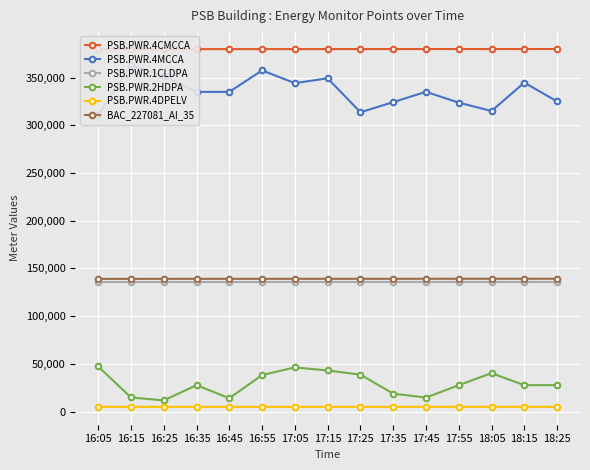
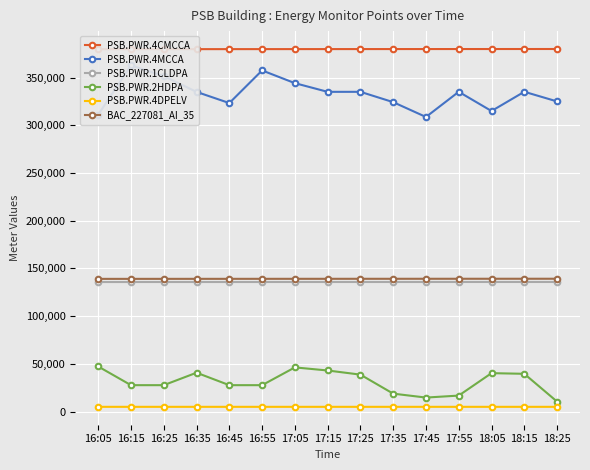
  {
    "PSB.PWR.4CMCCA": {
      "16:45": "380,000",
      "16:55": "380,000",
      "17:05": "380,000",
      "17:15": "380,000",
      "17:25": "380,000",
      "17:35": "380,000",
      "17:45": "380,000",
      "17:55": "380,000",
      "18:05": "380,000",
      "18:15": "380,000",
      "18:25": "380,000"
    },
    "PSB.PWR.4MCCA": {
-     "16:45": "340,000",
+     "16:45": "320,000",
      "16:55": "360,000",
      "17:05": "340,000",
-     "17:15": "350,000",
-     "17:25": "310,000",
+     "17:15": "340,000",
+     "17:25": "340,000",
      "17:35": "320,000",
-     "17:45": "340,000",
-     "17:55": "320,000",
+     "17:45": "310,000",
+     "17:55": "340,000",
      "18:05": "310,000",
-     "18:15": "345,000",
+     "18:15": "335,000",
      "18:25": "330,000"
    },
    "PSB.PWR.1CLDPA": {
      "16:05": "140,000",
      "16:15": "140,000",
      "16:25": "140,000",
      "16:35": "140,000",
      "16:45": "140,000",
      "16:55": "140,000",
      "17:05": "140,000",
      "17:15": "140,000",
      "17:25": "140,000",
      "17:35": "140,000",
      "17:45": "140,000",
      "17:55": "140,000",
      "18:05": "140,000",
      "18:15": "140,000",
      "18:25": "140,000"
    },
    "PSB.PWR.2HDPA": {
      "16:05": "50,000",
-     "16:15": "10,000",
-     "16:25": "10,000",
-     "16:35": "30,000",
-     "16:45": "10,000",
-     "16:55": "40,000",
+     "16:15": "30,000",
+     "16:25": "30,000",
+     "16:35": "40,000",
+     "16:45": "30,000",
+     "16:55": "30,000",
      "17:05": "50,000",
      "17:15": "40,000",
      "17:25": "40,000",
      "17:35": "20,000",
      "17:45": "10,000",
-     "17:55": "30,000",
+     "17:55": "20,000",
      "18:05": "40,000",
-     "18:15": "30,000",
-     "18:25": "30,000"
+     "18:15": "40,000",
+     "18:25": "10,000"
    },
    "PSB.PWR.4DPELV": {
      "16:05": "0",
      "16:15": "0",
      "16:25": "0",
      "16:35": "0",
      "16:45": "0",
      "16:55": "0",
      "17:05": "0",
      "17:15": "0",
      "17:25": "0",
      "17:35": "0",
      "17:45": "0",
      "17:55": "0",
      "18:05": "0",
      "18:15": "0",
      "18:25": "0"
    },
    "BAC_227081_AI_35": {
      "16:05": "140,000",
      "16:15": "140,000",
      "16:25": "140,000",
      "16:35": "140,000",
      "16:45": "140,000",
      "16:55": "140,000",
      "17:05": "140,000",
      "17:15": "140,000",
      "17:25": "140,000",
      "17:35": "140,000",
      "17:45": "140,000",
      "17:55": "140,000",
      "18:05": "140,000",
      "18:15": "140,000",
      "18:25": "140,000"
    }
  }
